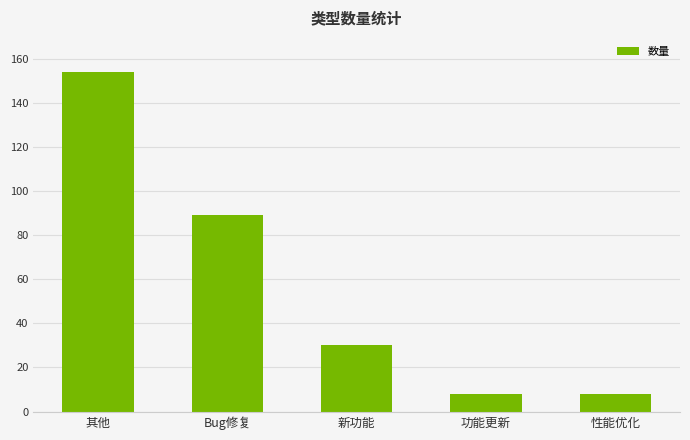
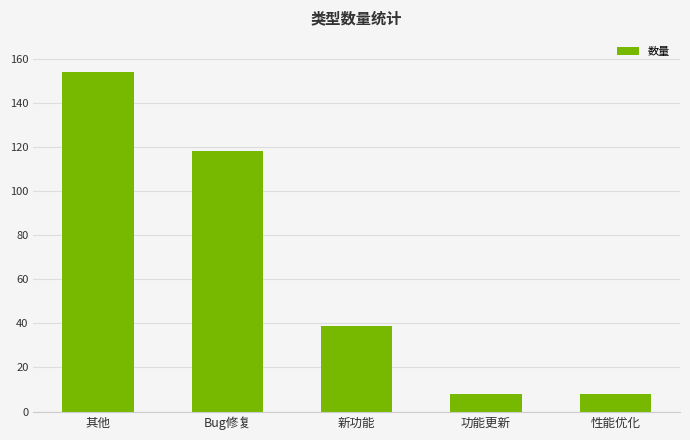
  {
    "其他": 154,
-   "Bug修复": 89,
-   "新功能": 30,
+   "Bug修复": 118,
+   "新功能": 39,
    "功能更新": 8,
    "性能优化": 8
  }
